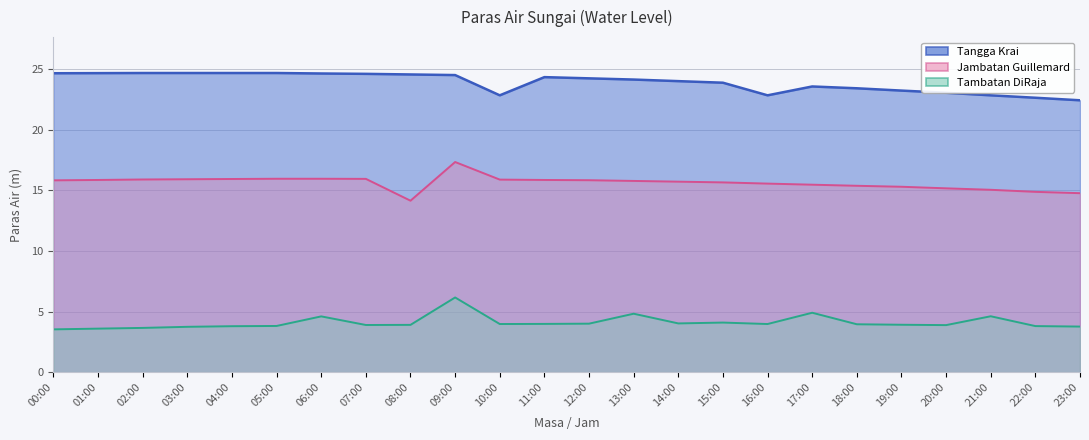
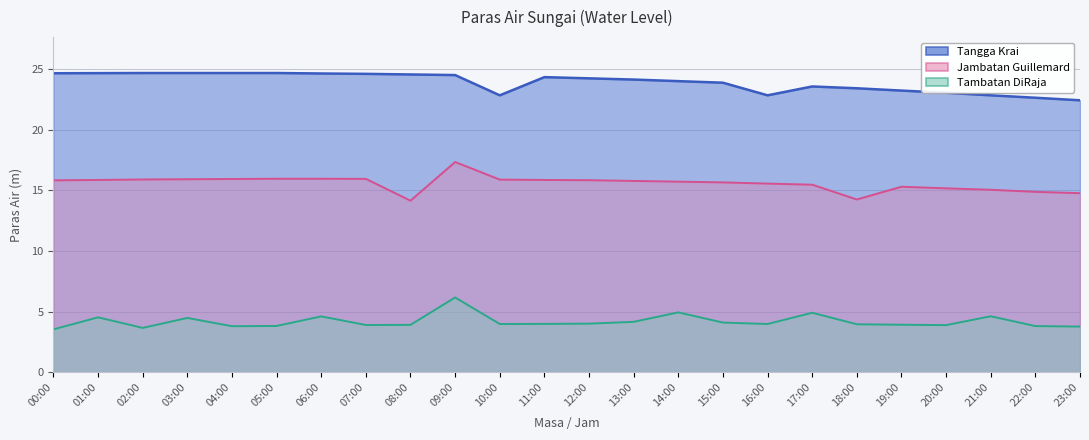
  {
    "Tangga Krai": {
      "00:00": 24.7,
      "01:00": 24.7,
      "02:00": 24.7,
      "03:00": 24.7,
      "04:00": 24.7,
      "05:00": 24.7,
      "06:00": 24.6,
      "07:00": 24.6,
      "08:00": 24.6,
      "09:00": 24.5,
      "10:00": 22.8,
      "11:00": 24.3,
      "12:00": 24.2,
      "13:00": 24.1,
      "14:00": 24.0,
      "15:00": 23.9,
      "16:00": 22.8,
      "17:00": 23.6,
      "18:00": 23.4,
      "19:00": 23.2,
      "20:00": 23.0,
      "21:00": 22.8,
      "22:00": 22.6,
      "23:00": 22.4
    },
    "Jambatan Guillemard": {
      "00:00": 15.8,
      "01:00": 15.9,
      "02:00": 15.9,
      "03:00": 15.9,
      "04:00": 15.9,
      "05:00": 16.0,
      "06:00": 16.0,
      "07:00": 15.9,
      "08:00": 14.1,
      "09:00": 17.3,
      "10:00": 15.9,
      "11:00": 15.9,
      "12:00": 15.8,
      "13:00": 15.8,
      "14:00": 15.7,
      "15:00": 15.7,
      "16:00": 15.6,
      "17:00": 15.5,
-     "18:00": 15.4,
+     "18:00": 14.2,
      "19:00": 15.3,
      "20:00": 15.2,
      "21:00": 15.0,
      "22:00": 14.9,
      "23:00": 14.8
    },
    "Tambatan DiRaja": {
      "00:00": 3.5,
-     "01:00": 3.6,
+     "01:00": 4.5,
      "02:00": 3.7,
-     "03:00": 3.7,
+     "03:00": 4.5,
      "04:00": 3.8,
      "05:00": 3.8,
      "06:00": 4.6,
      "07:00": 3.9,
      "08:00": 3.9,
      "09:00": 6.2,
      "10:00": 4.0,
      "11:00": 4.0,
      "12:00": 4.0,
-     "13:00": 4.8,
-     "14:00": 4.0,
+     "13:00": 4.2,
+     "14:00": 4.9,
      "15:00": 4.1,
      "16:00": 4.0,
      "17:00": 4.9,
      "18:00": 4.0,
      "19:00": 3.9,
      "20:00": 3.9,
      "21:00": 4.6,
      "22:00": 3.8,
      "23:00": 3.8
    }
  }
